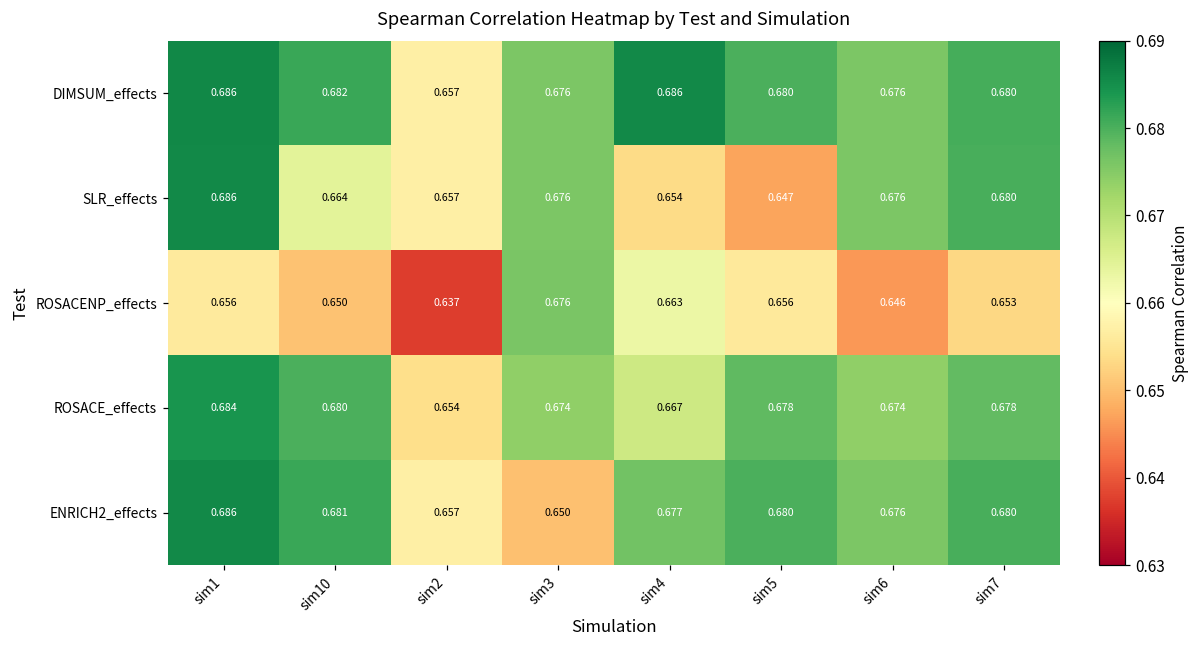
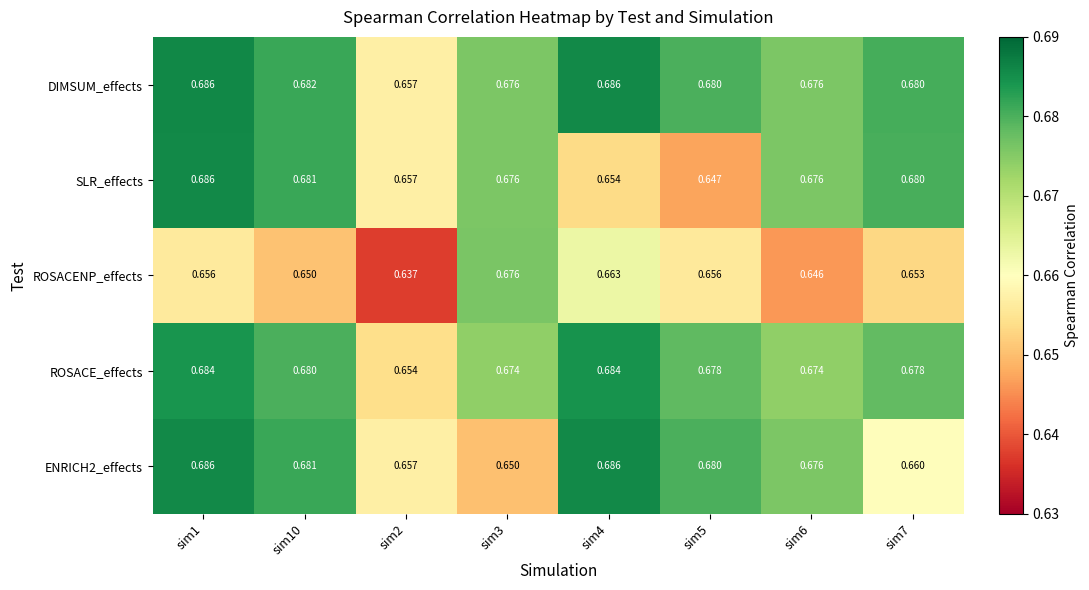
  {
    "DIMSUM_effects": {
      "sim1": 0.686,
      "sim10": 0.682,
      "sim2": 0.657,
      "sim3": 0.676,
      "sim4": 0.686,
      "sim5": 0.680,
      "sim6": 0.676,
      "sim7": 0.680
    },
    "SLR_effects": {
      "sim1": 0.686,
-     "sim10": 0.664,
+     "sim10": 0.681,
      "sim2": 0.657,
      "sim3": 0.676,
      "sim4": 0.654,
      "sim5": 0.647,
      "sim6": 0.676,
      "sim7": 0.680
    },
    "ROSACENP_effects": {
      "sim1": 0.656,
      "sim10": 0.650,
      "sim2": 0.637,
      "sim3": 0.676,
      "sim4": 0.663,
      "sim5": 0.656,
      "sim6": 0.646,
      "sim7": 0.653
    },
    "ROSACE_effects": {
      "sim1": 0.684,
      "sim10": 0.680,
      "sim2": 0.654,
      "sim3": 0.674,
-     "sim4": 0.667,
+     "sim4": 0.684,
      "sim5": 0.678,
      "sim6": 0.674,
      "sim7": 0.678
    },
    "ENRICH2_effects": {
      "sim1": 0.686,
      "sim10": 0.681,
      "sim2": 0.657,
      "sim3": 0.650,
-     "sim4": 0.677,
+     "sim4": 0.686,
      "sim5": 0.680,
      "sim6": 0.676,
-     "sim7": 0.680
+     "sim7": 0.660
    }
  }
